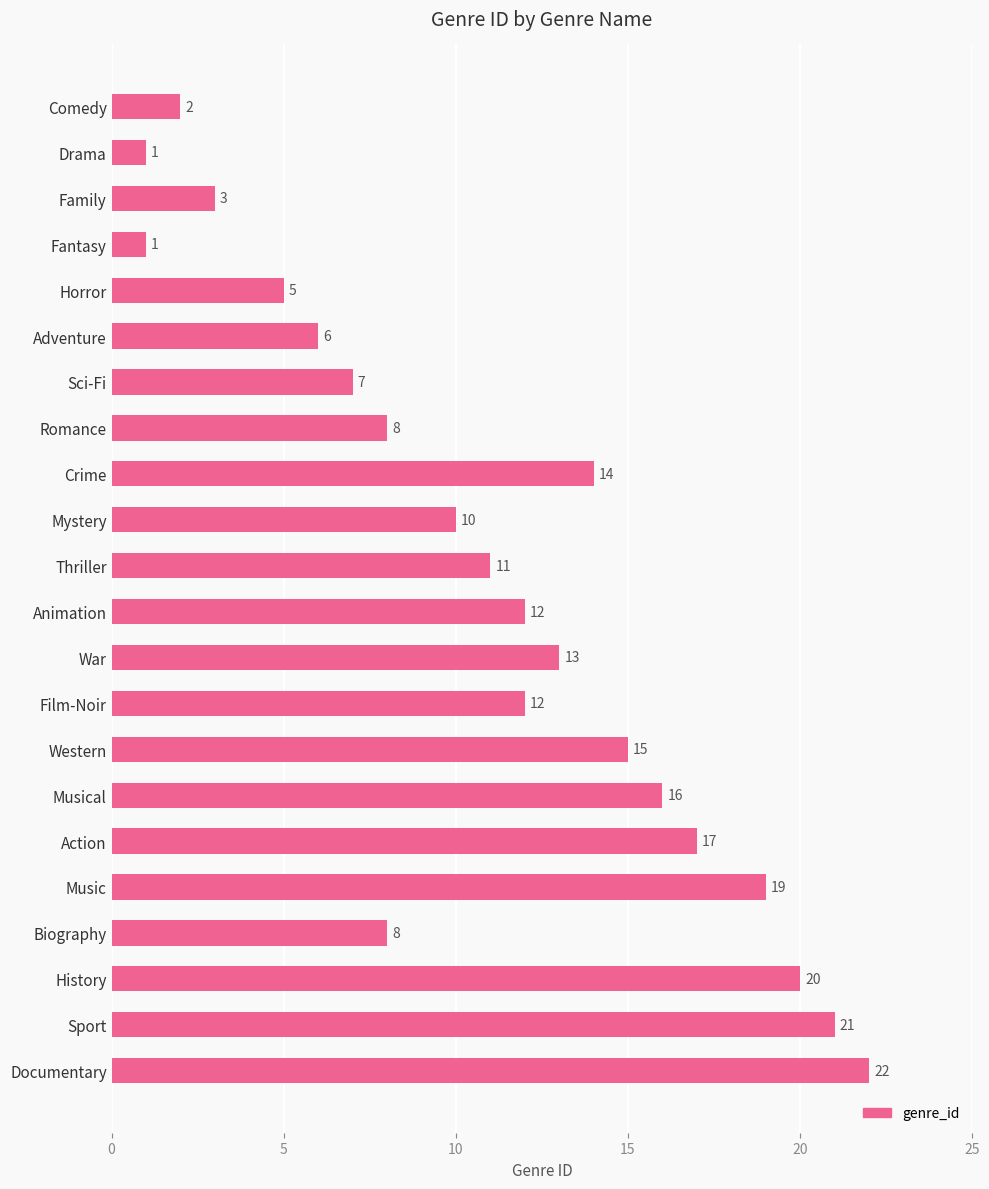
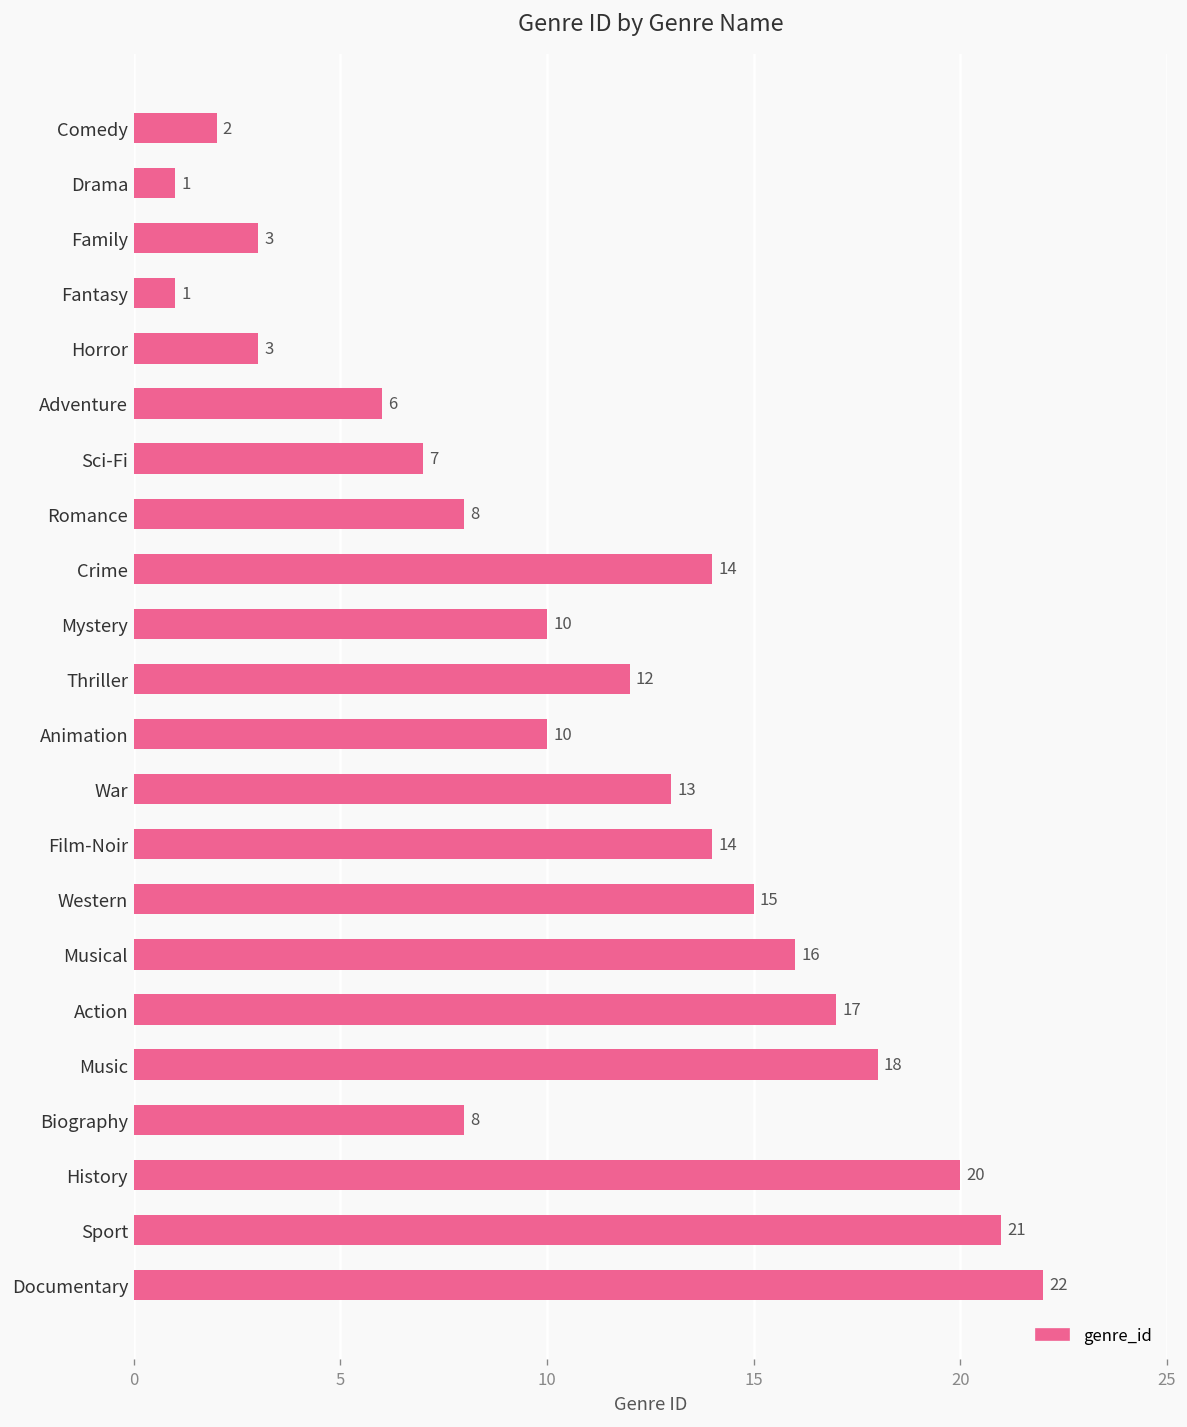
  {
    "Comedy": 2,
    "Drama": 1,
    "Family": 3,
    "Fantasy": 1,
-   "Horror": 5,
+   "Horror": 3,
    "Adventure": 6,
    "Sci-Fi": 7,
    "Romance": 8,
    "Crime": 14,
    "Mystery": 10,
-   "Thriller": 11,
-   "Animation": 12,
+   "Thriller": 12,
+   "Animation": 10,
    "War": 13,
-   "Film-Noir": 12,
+   "Film-Noir": 14,
    "Western": 15,
    "Musical": 16,
    "Action": 17,
-   "Music": 19,
+   "Music": 18,
    "Biography": 8,
    "History": 20,
    "Sport": 21,
    "Documentary": 22
  }
